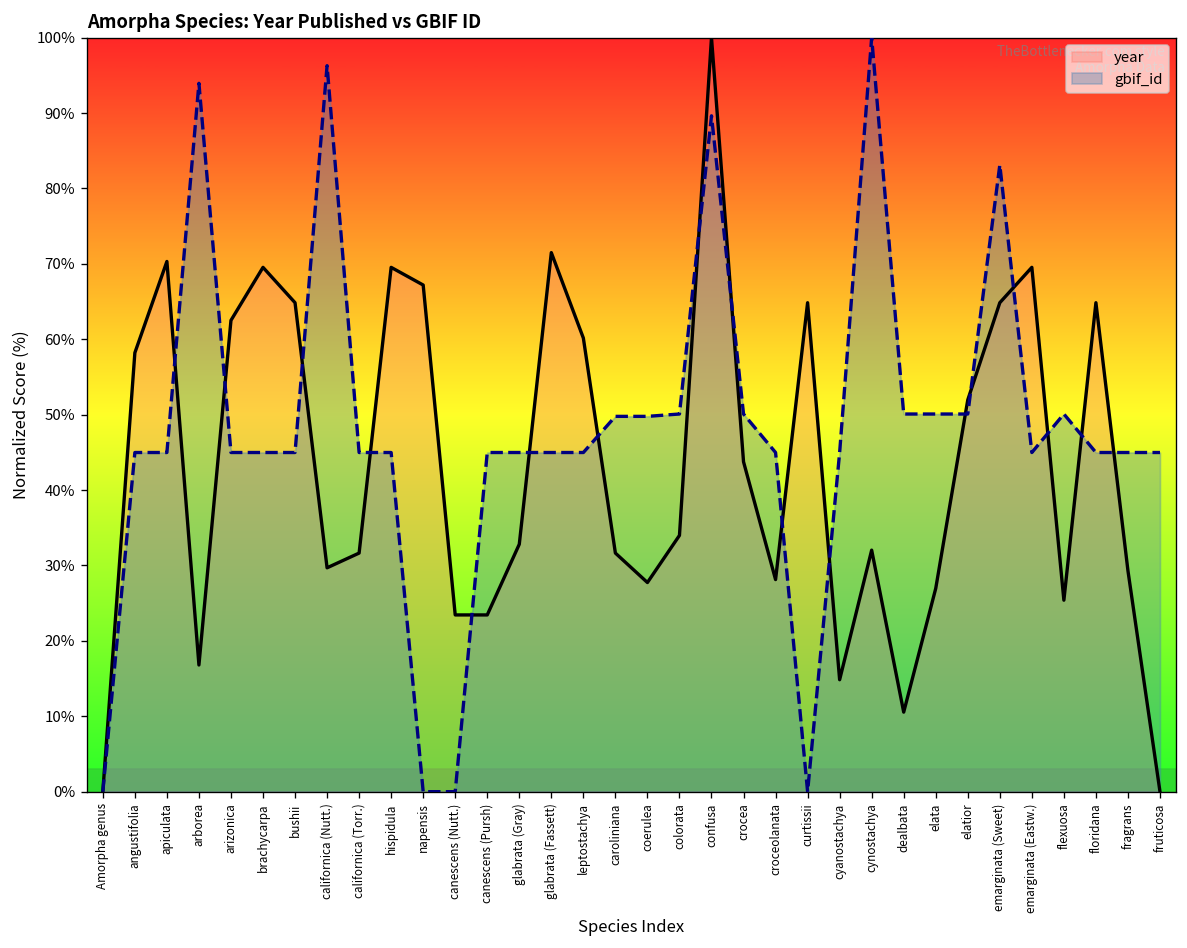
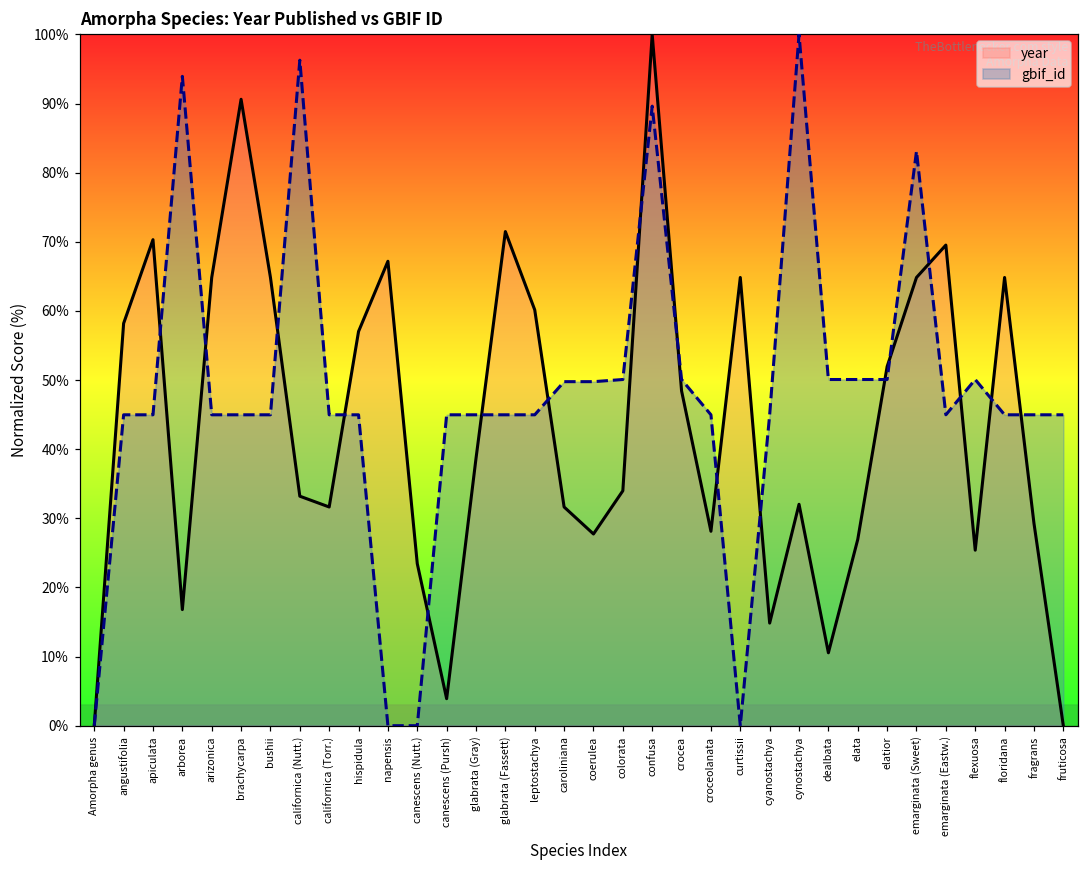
  {
    "year": {
      "angustifolia": "58%",
      "apiculata": "70%",
      "arborea": "17%",
-     "arizonica": "63%",
-     "brachycarpa": "70%",
+     "arizonica": "65%",
+     "brachycarpa": "91%",
      "bushii": "65%",
-     "californica (Nutt.)": "30%",
+     "californica (Nutt.)": "33%",
      "californica (Torr.)": "32%",
-     "hispidula": "70%",
+     "hispidula": "57%",
      "napensis": "67%",
      "canescens (Nutt.)": "23%",
-     "canescens (Pursh)": "23%",
-     "glabrata (Gray)": "33%",
+     "canescens (Pursh)": "4%",
+     "glabrata (Gray)": "39%",
      "glabrata (Fassett)": "71%",
      "leptostachya": "60%",
      "caroliniana": "32%",
      "coerulea": "28%",
      "colorata": "34%",
      "confusa": "100%",
-     "crocea": "44%",
+     "crocea": "48%",
      "croceolanata": "28%",
      "curtissii": "65%",
      "cyanostachya": "15%",
      "cynostachya": "32%",
      "dealbata": "11%",
      "elata": "27%",
      "elatior": "52%",
      "emarginata (Sweet)": "65%",
      "emarginata (Eastw.)": "70%",
      "flexuosa": "25%",
      "floridana": "65%",
      "fragrans": "29%",
      "fruticosa": "0%"
    },
    "gbif_id": {
      "angustifolia": "45%",
      "apiculata": "45%",
      "arborea": "94%",
      "arizonica": "45%",
      "brachycarpa": "45%",
      "bushii": "45%",
      "californica (Nutt.)": "96%",
      "californica (Torr.)": "45%",
      "hispidula": "45%",
      "napensis": "0%",
      "canescens (Nutt.)": "0%",
      "canescens (Pursh)": "45%",
      "glabrata (Gray)": "45%",
      "glabrata (Fassett)": "45%",
      "leptostachya": "45%",
      "caroliniana": "50%",
      "coerulea": "50%",
      "colorata": "50%",
      "confusa": "90%",
      "crocea": "50%",
      "croceolanata": "45%",
      "curtissii": "0%",
      "cyanostachya": "45%",
      "cynostachya": "100%",
      "dealbata": "50%",
      "elata": "50%",
      "elatior": "50%",
      "emarginata (Sweet)": "83%",
      "emarginata (Eastw.)": "45%",
      "flexuosa": "50%",
      "floridana": "45%",
      "fragrans": "45%",
      "fruticosa": "45%"
    }
  }
